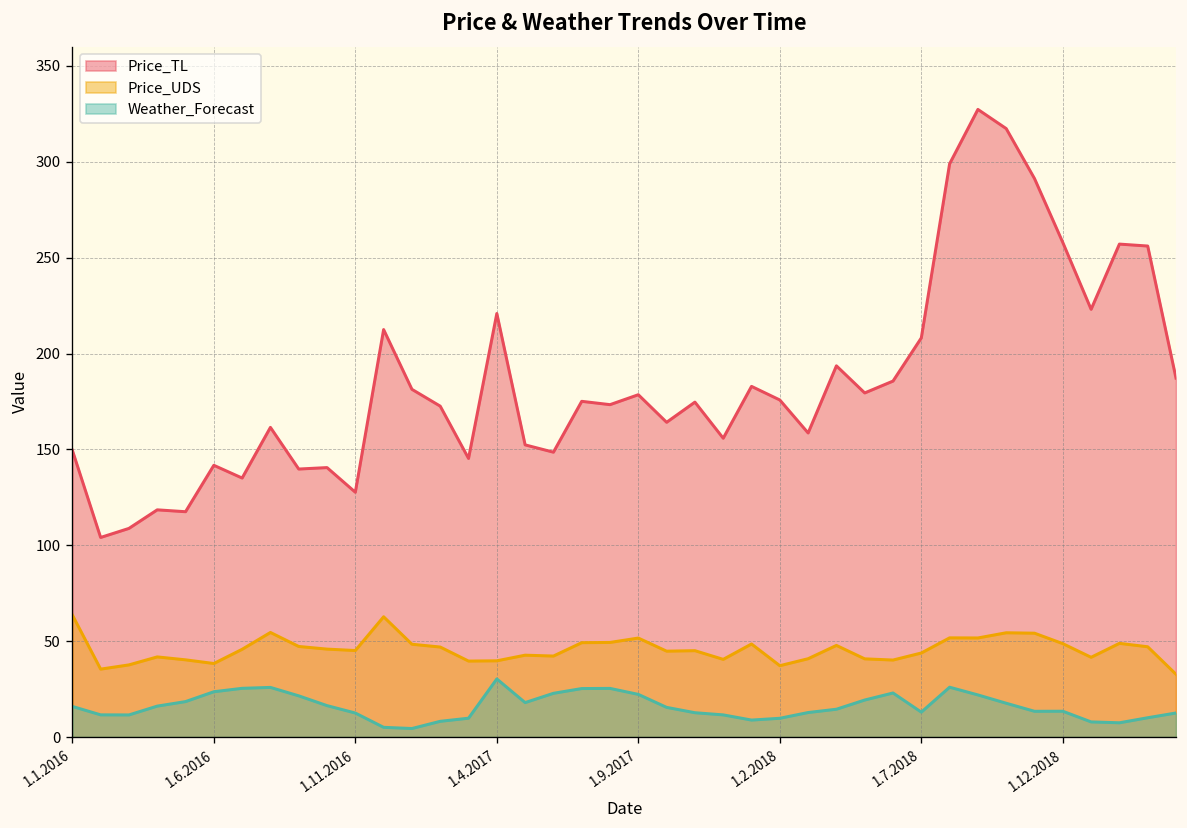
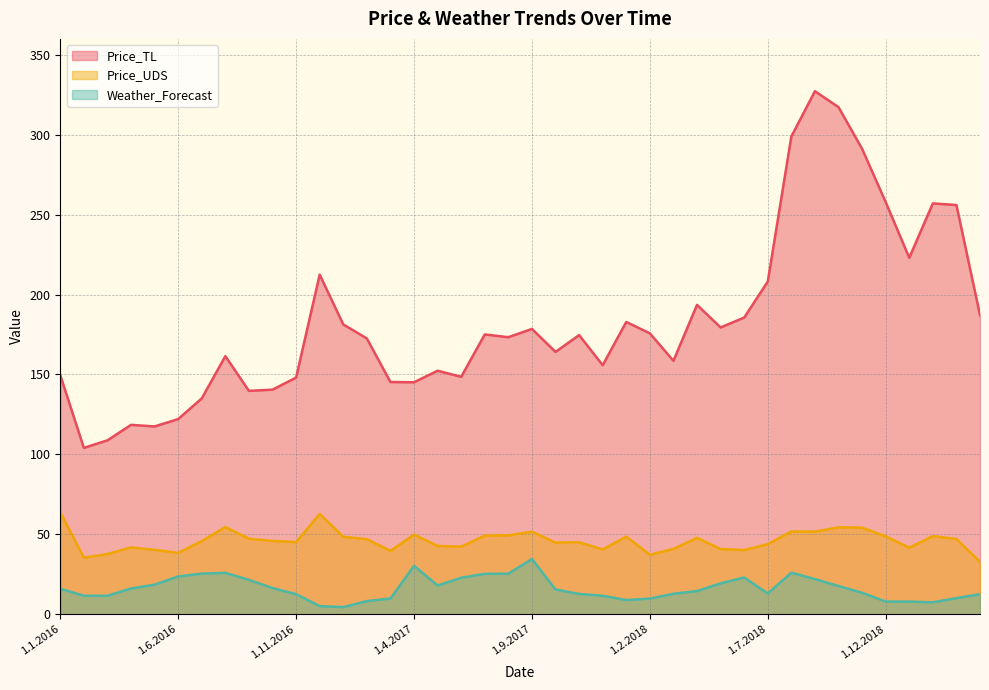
  {
    "Price_TL": {
      "1.1.2016": 150,
-     "1.6.2016": 142,
-     "1.11.2016": 128,
-     "1.4.2017": 221,
+     "1.6.2016": 122,
+     "1.11.2016": 148,
+     "1.4.2017": 145,
      "1.9.2017": 179,
      "1.2.2018": 176,
      "1.7.2018": 208,
      "1.12.2018": 258
    },
    "Price_UDS": {
      "1.1.2016": 64,
      "1.6.2016": 38,
      "1.11.2016": 45,
-     "1.4.2017": 40,
+     "1.4.2017": 50,
      "1.9.2017": 52,
      "1.2.2018": 37,
      "1.7.2018": 44,
      "1.12.2018": 49
    },
    "Weather_Forecast": {
      "1.1.2016": 16,
      "1.6.2016": 24,
      "1.11.2016": 13,
      "1.4.2017": 30,
-     "1.9.2017": 22,
+     "1.9.2017": 35,
      "1.2.2018": 10,
      "1.7.2018": 13,
-     "1.12.2018": 13
+     "1.12.2018": 8
    }
  }
